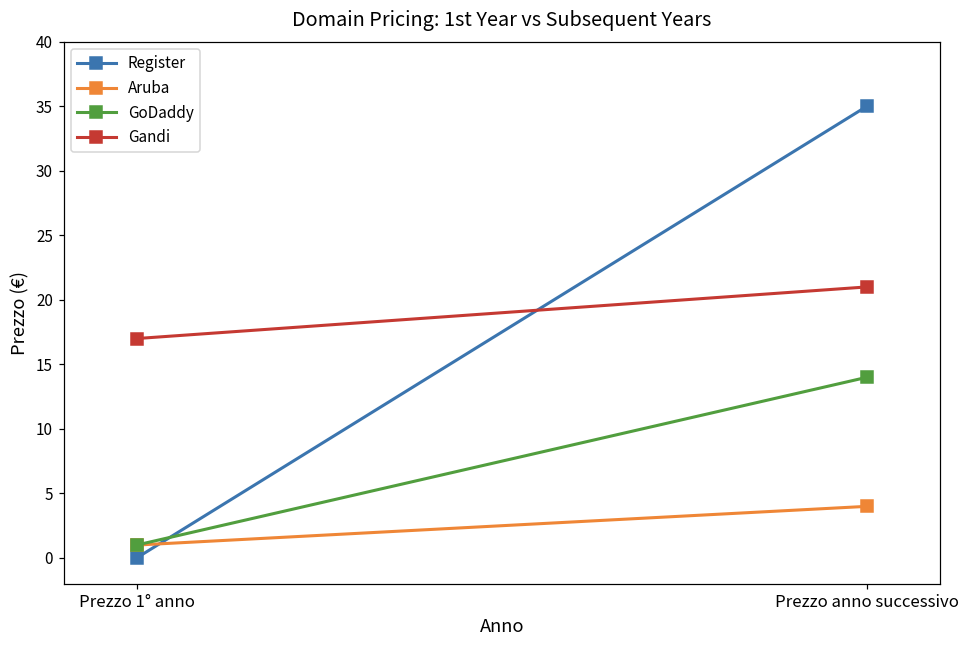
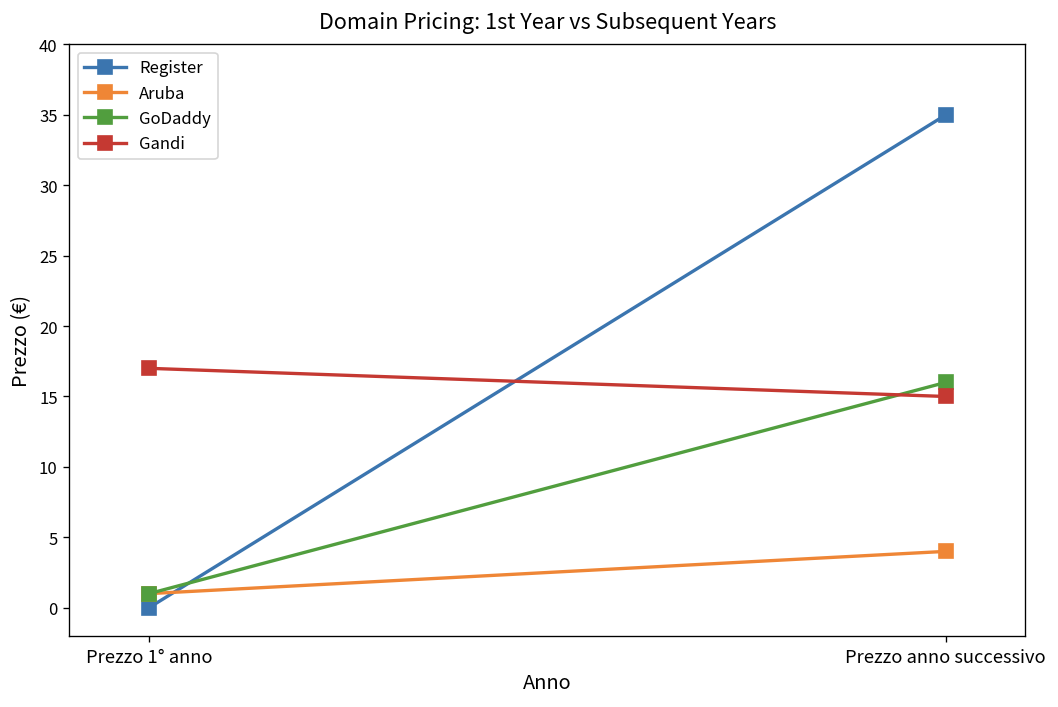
  {
    "Register": {
      "Prezzo 1° anno": 0,
      "Prezzo anno successivo": 35
    },
    "Aruba": {
      "Prezzo anno successivo": 4
    },
    "GoDaddy": {
-     "Prezzo anno successivo": 14
+     "Prezzo anno successivo": 16
    },
    "Gandi": {
      "Prezzo 1° anno": 17,
-     "Prezzo anno successivo": 21
+     "Prezzo anno successivo": 15
    }
  }
